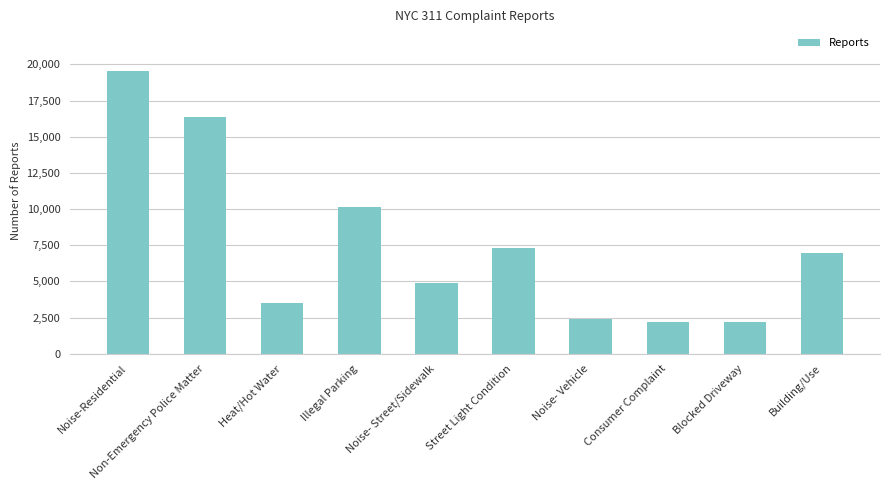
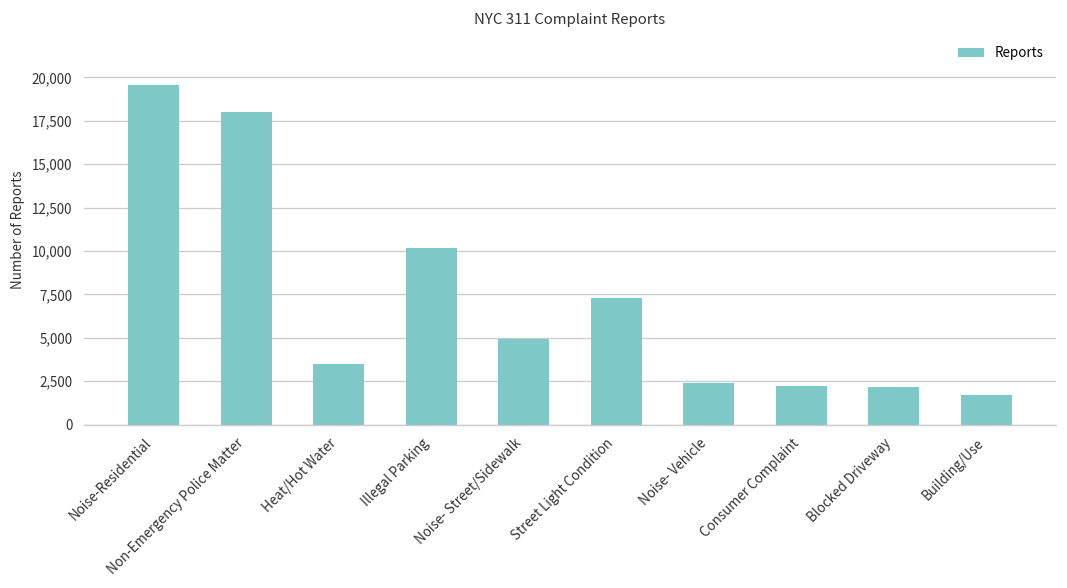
  {
    "Noise-Residential": "19,600",
-   "Non-Emergency Police Matter": "16,400",
+   "Non-Emergency Police Matter": "18,000",
    "Heat/Hot Water": "3,500",
    "Illegal Parking": "10,200",
    "Noise- Street/Sidewalk": "4,900",
    "Street Light Condition": "7,300",
    "Noise- Vehicle": "2,400",
    "Consumer Complaint": "2,200",
    "Blocked Driveway": "2,200",
-   "Building/Use": "7,000"
+   "Building/Use": "1,700"
  }
